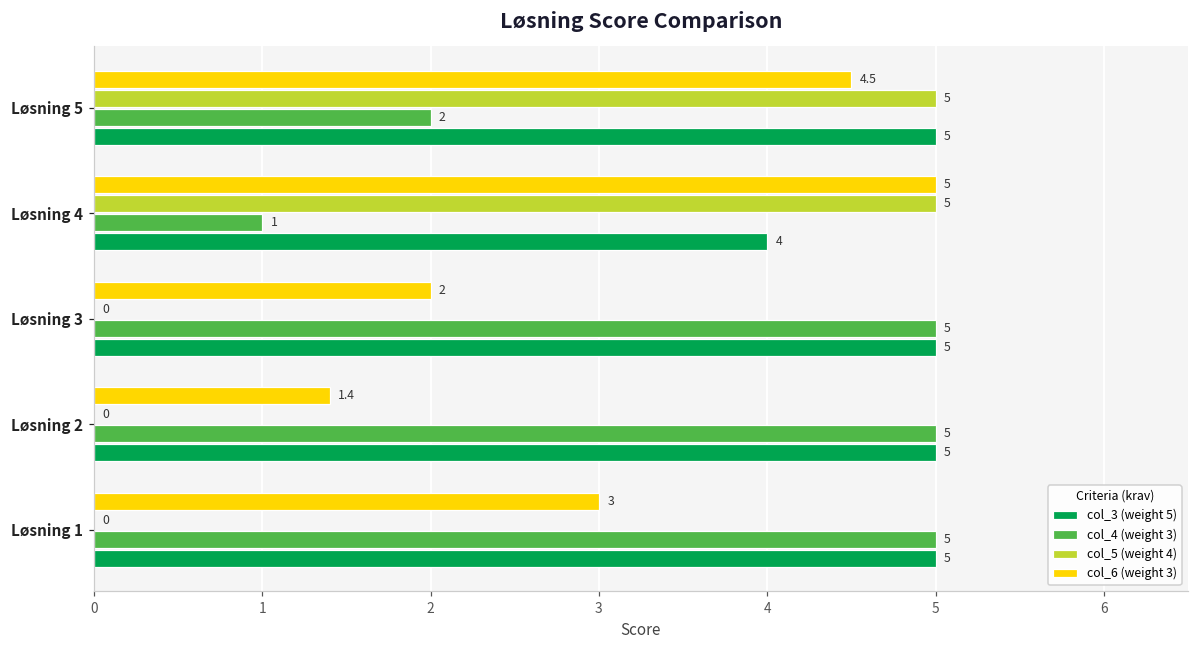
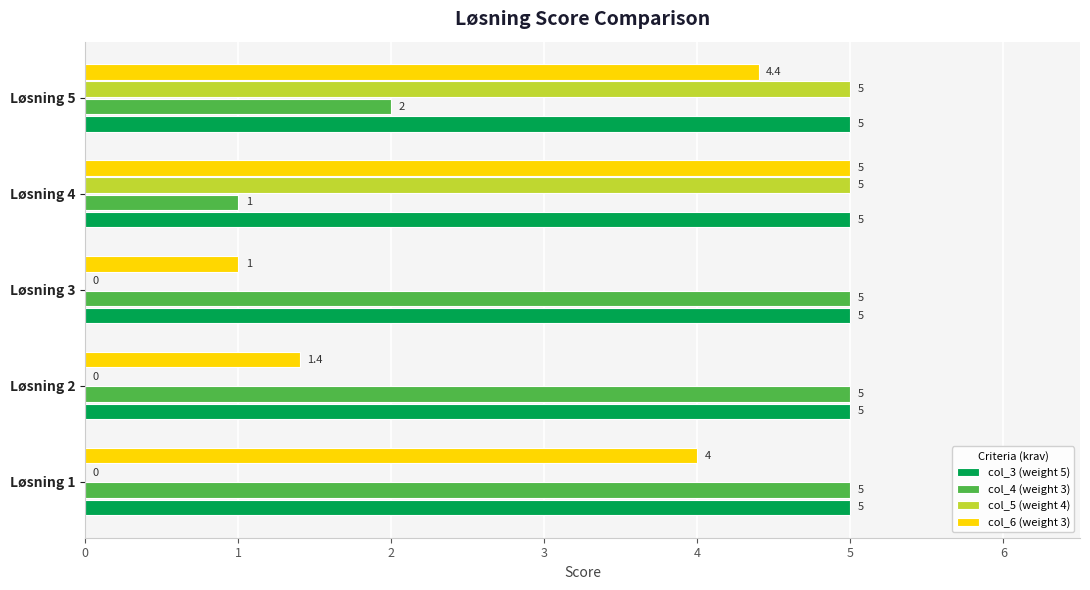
  {
    "col_3 (weight 5)": {
      "Løsning 5": 5,
-     "Løsning 4": 4,
+     "Løsning 4": 5,
      "Løsning 3": 5,
      "Løsning 2": 5,
      "Løsning 1": 5
    },
    "col_4 (weight 3)": {
      "Løsning 5": 2,
      "Løsning 4": 1,
      "Løsning 3": 5,
      "Løsning 2": 5,
      "Løsning 1": 5
    },
    "col_5 (weight 4)": {
      "Løsning 5": 5,
      "Løsning 4": 5,
      "Løsning 3": 0,
      "Løsning 2": 0,
      "Løsning 1": 0
    },
    "col_6 (weight 3)": {
-     "Løsning 5": 4.5,
+     "Løsning 5": 4.4,
      "Løsning 4": 5,
-     "Løsning 3": 2,
+     "Løsning 3": 1,
      "Løsning 2": 1.4,
-     "Løsning 1": 3
+     "Løsning 1": 4
    }
  }
